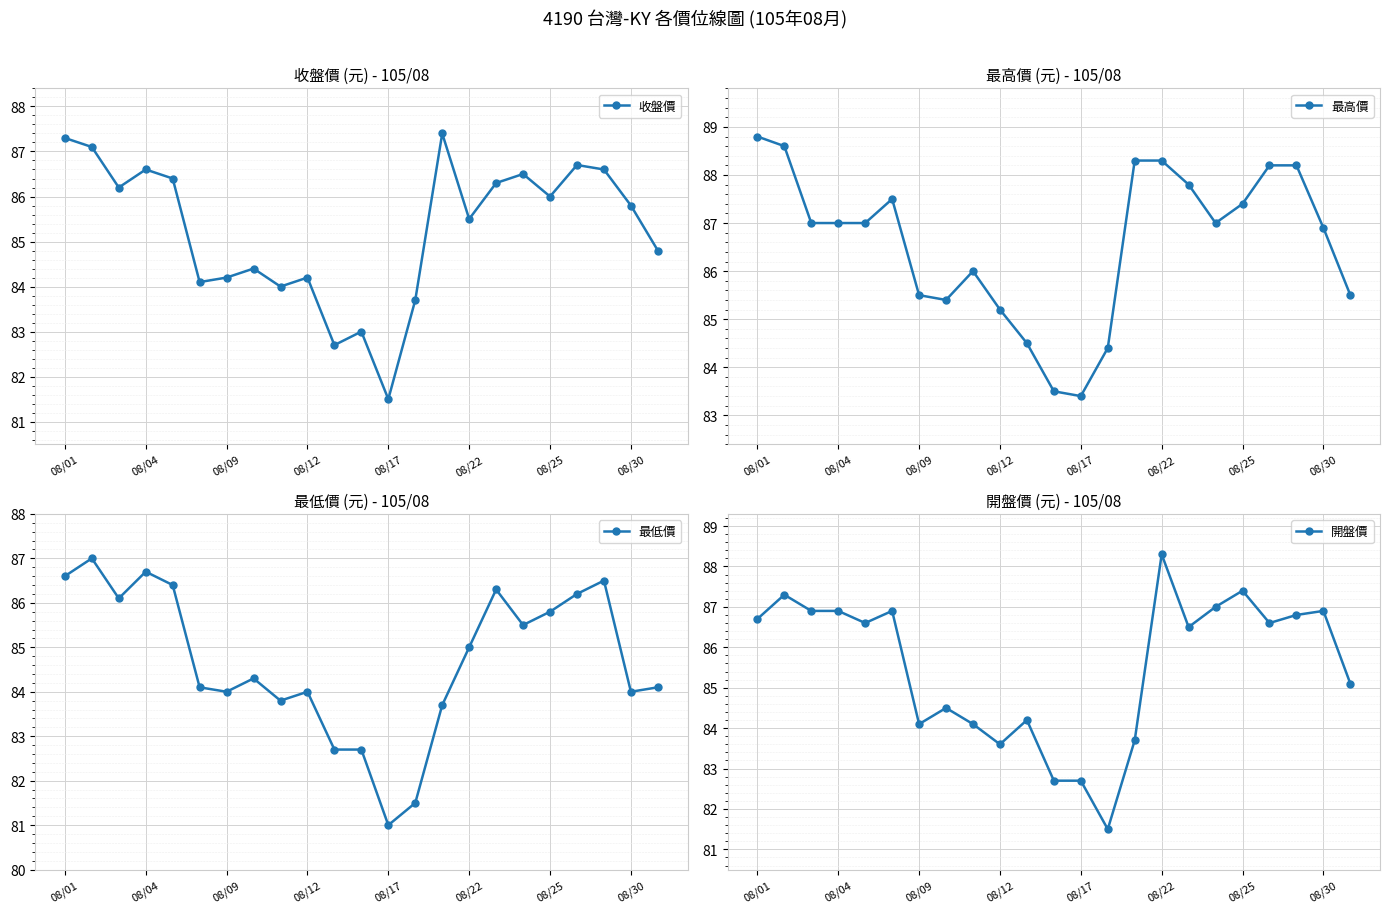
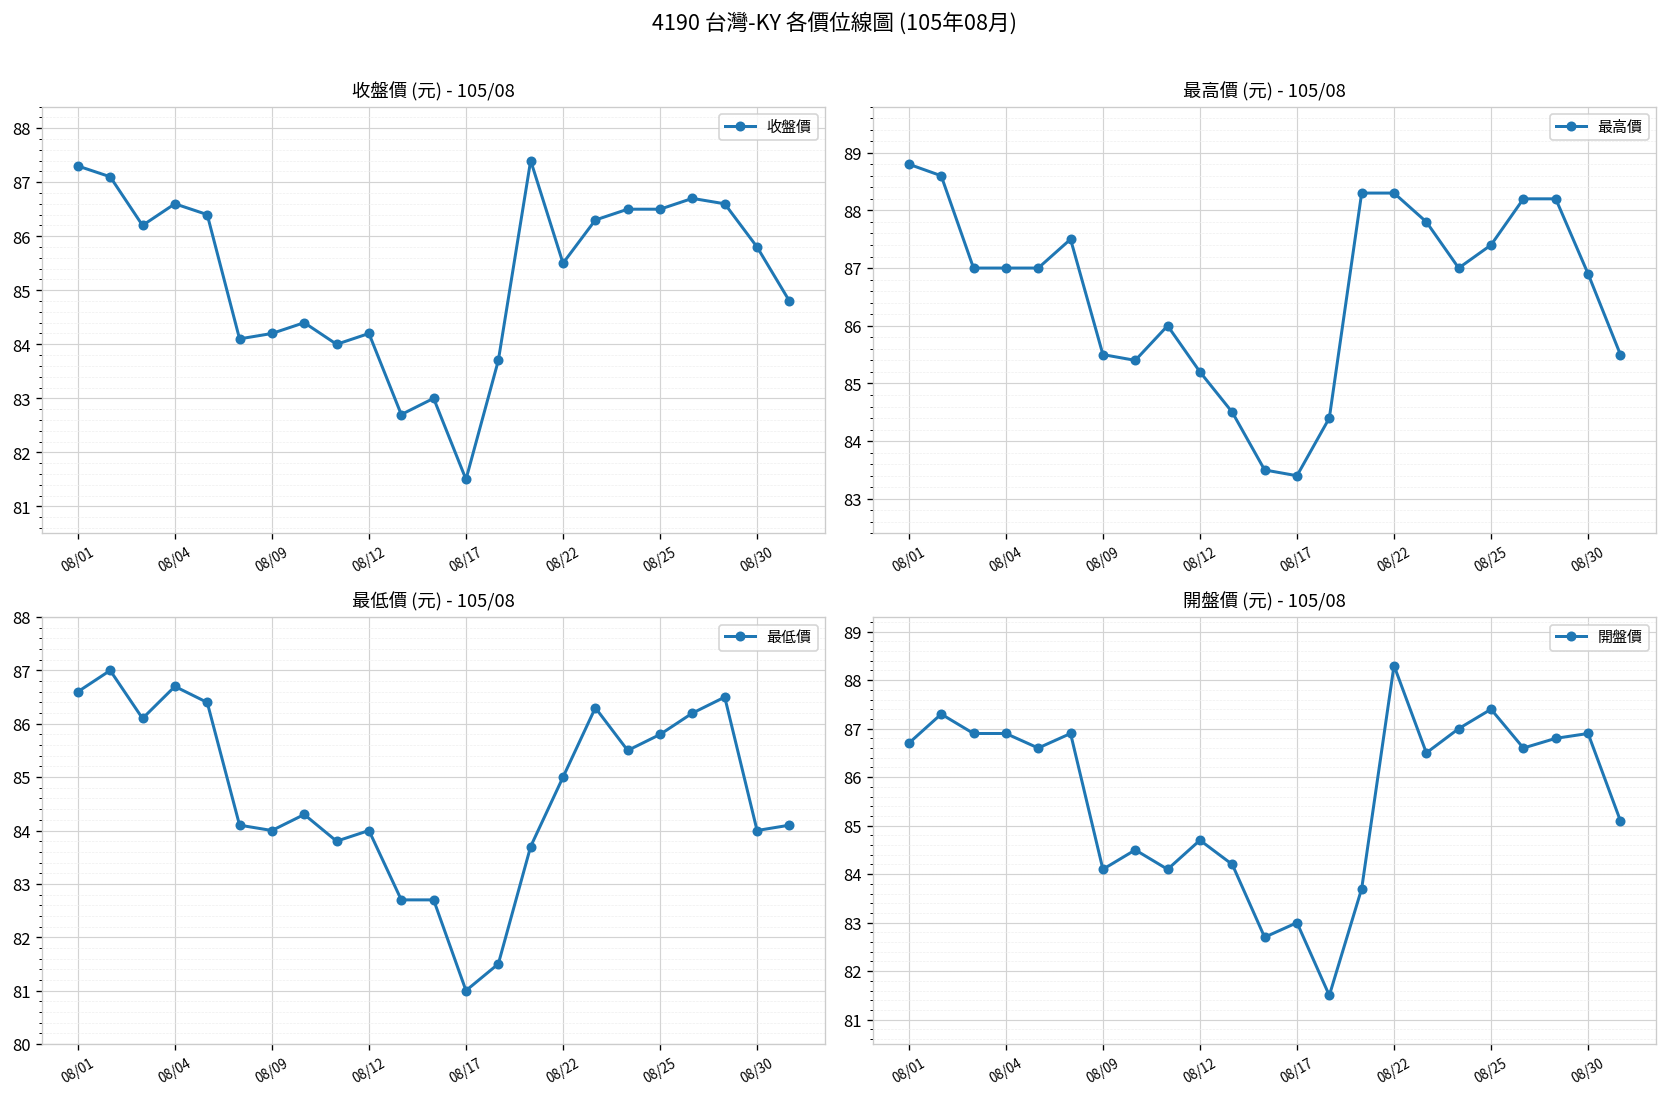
  {
    "收盤價 (元) - 105/08": {
      "08/01": 87.3,
      "08/04": 86.6,
      "08/09": 84.2,
      "08/12": 84.2,
      "08/17": 81.5,
      "08/22": 85.5,
-     "08/25": 86.0,
+     "08/25": 86.5,
      "08/30": 85.8
    },
    "最高價 (元) - 105/08": {
      "08/01": 88.8,
      "08/04": 87.0,
      "08/09": 85.5,
      "08/12": 85.2,
      "08/17": 83.4,
      "08/22": 88.3,
      "08/25": 87.4,
      "08/30": 86.9
    },
    "最低價 (元) - 105/08": {
      "08/01": 86.6,
      "08/04": 86.7,
      "08/09": 84.0,
      "08/12": 84.0,
      "08/17": 81.0,
      "08/22": 85.0,
      "08/25": 85.8,
      "08/30": 84.0
    },
    "開盤價 (元) - 105/08": {
      "08/01": 86.7,
      "08/04": 86.9,
      "08/09": 84.1,
-     "08/12": 83.6,
-     "08/17": 82.7,
+     "08/12": 84.7,
+     "08/17": 83.0,
      "08/22": 88.3,
      "08/25": 87.4,
      "08/30": 86.9
    }
  }
